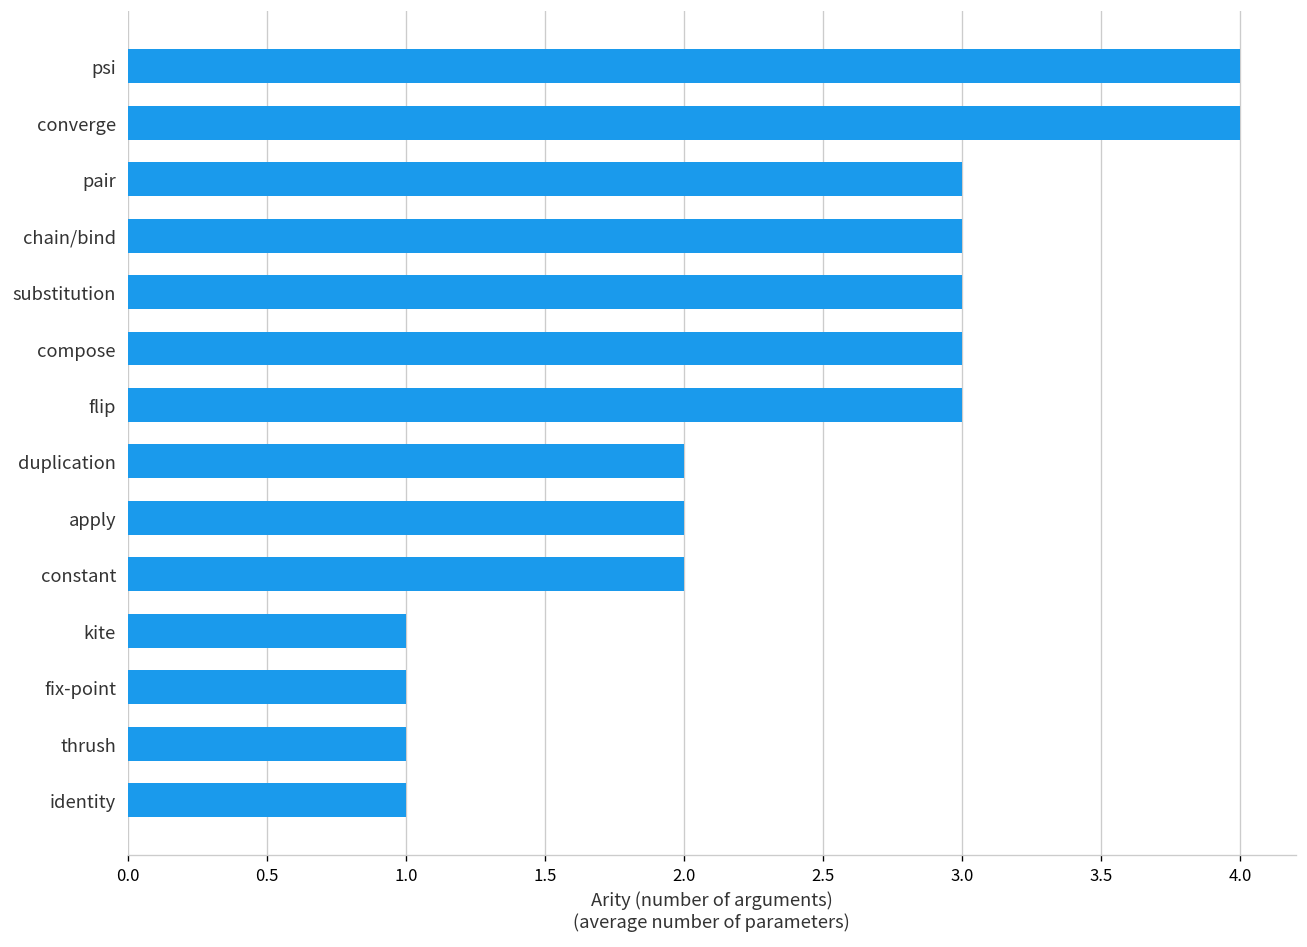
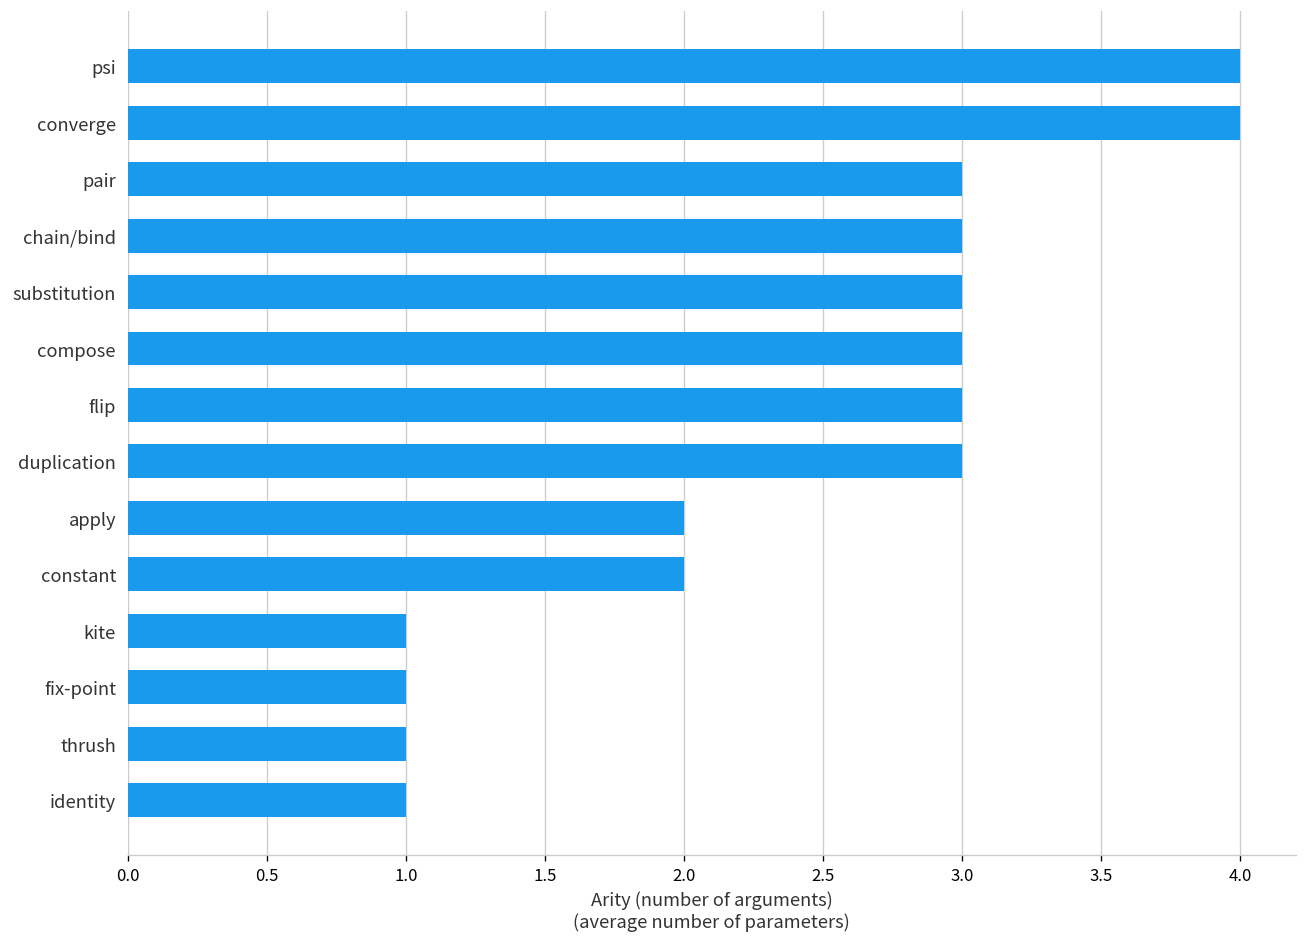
  {
    "psi": 4,
    "converge": 4,
    "pair": 3,
    "chain/bind": 3,
    "substitution": 3,
    "compose": 3,
    "flip": 3,
-   "duplication": 2,
+   "duplication": 3,
    "apply": 2,
    "constant": 2,
    "kite": 1,
    "fix-point": 1,
    "thrush": 1,
    "identity": 1
  }
